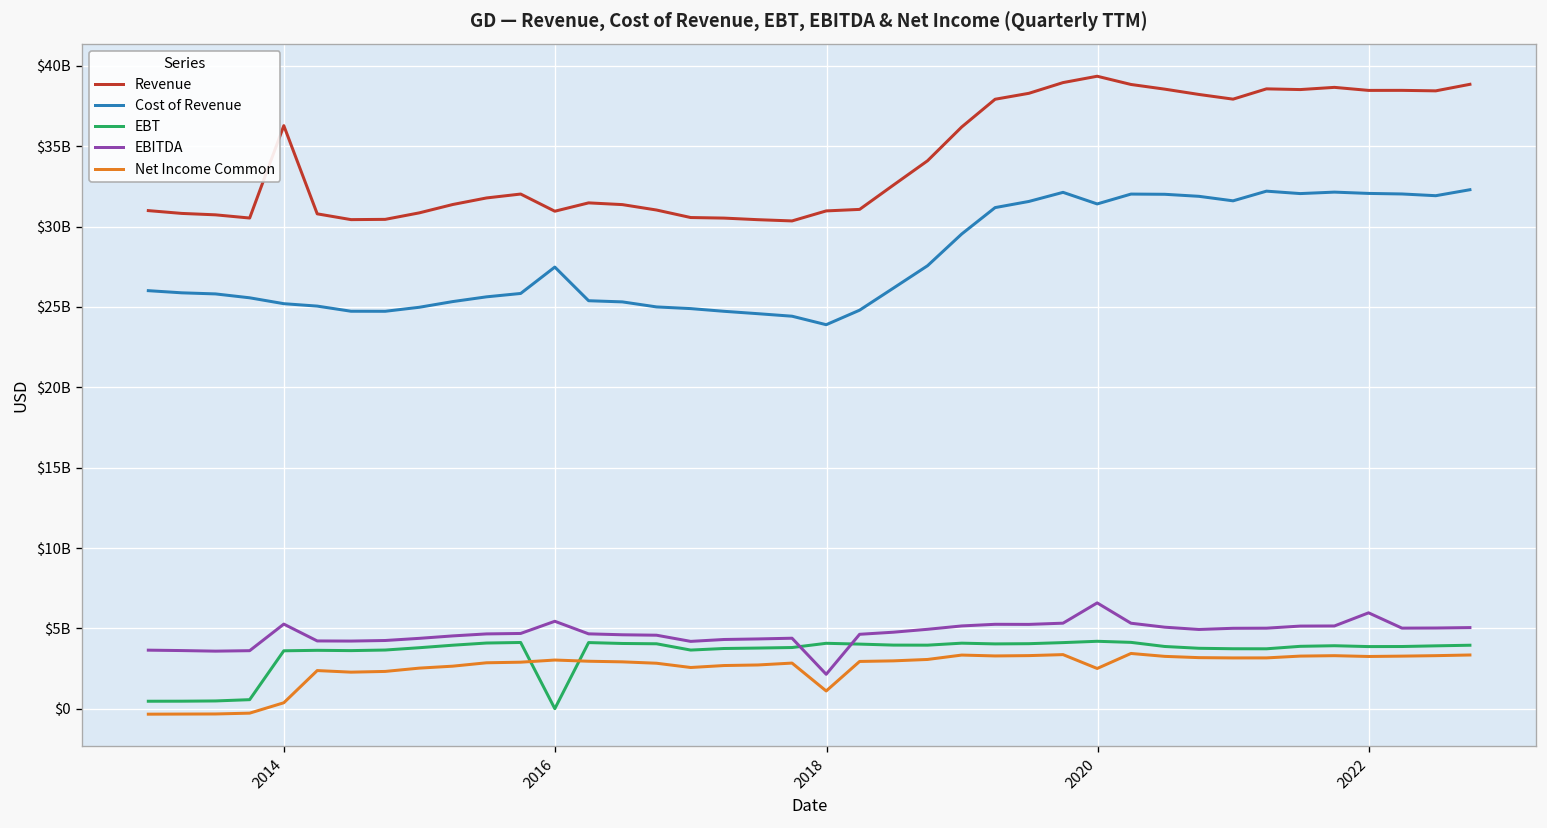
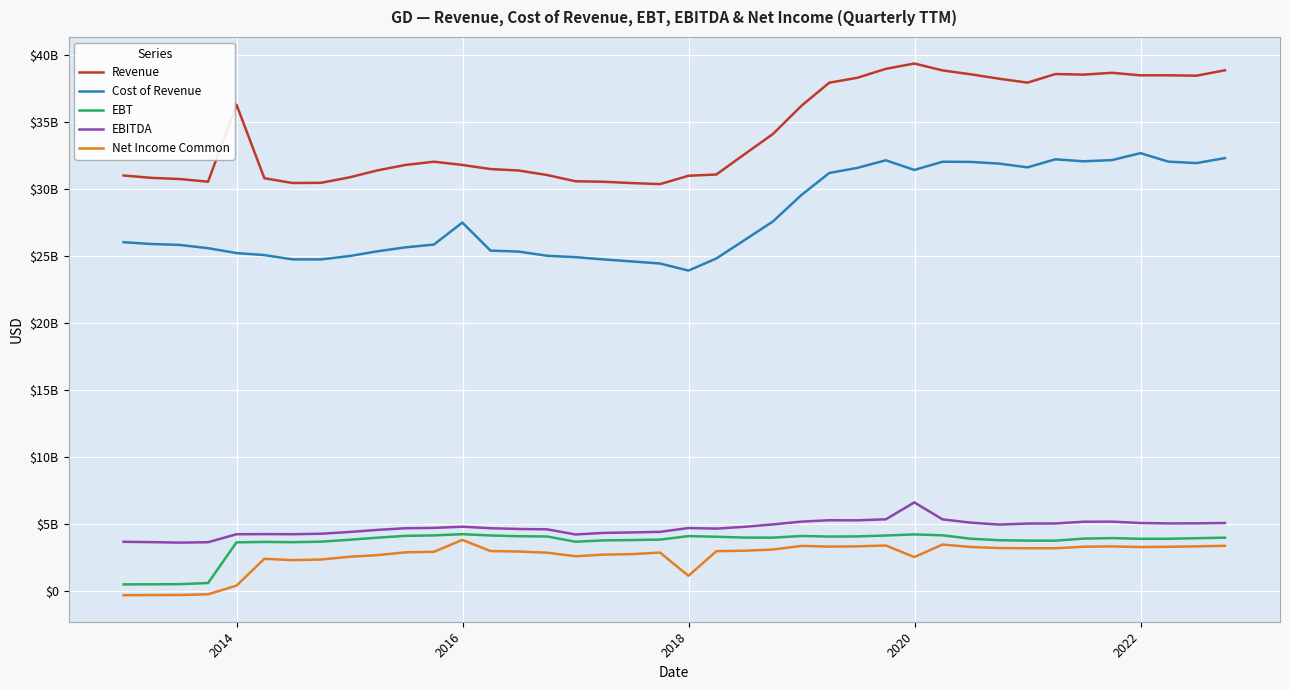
  {
    "Revenue": {
      "2014": "$36300000000",
-     "2016": "$31000000000",
+     "2016": "$31800000000",
      "2018": "$31000000000",
      "2020": "$39400000000",
      "2022": "$38500000000"
    },
    "Cost of Revenue": {
      "2014": "$25200000000",
      "2016": "$27500000000",
      "2018": "$23900000000",
      "2020": "$31400000000",
-     "2022": "$32100000000"
+     "2022": "$32700000000"
    },
    "EBT": {
      "2014": "$3600000000",
-     "2016": "$0",
+     "2016": "$4200000000",
      "2018": "$4100000000",
      "2020": "$4200000000",
      "2022": "$3900000000"
    },
    "EBITDA": {
-     "2014": "$5300000000",
-     "2016": "$5400000000",
-     "2018": "$2100000000",
+     "2014": "$4200000000",
+     "2016": "$4800000000",
+     "2018": "$4700000000",
      "2020": "$6600000000",
-     "2022": "$6000000000"
+     "2022": "$5100000000"
    },
    "Net Income Common": {
      "2014": "$400000000",
-     "2016": "$3000000000",
+     "2016": "$3800000000",
      "2018": "$1100000000",
      "2020": "$2500000000",
      "2022": "$3300000000"
    }
  }
